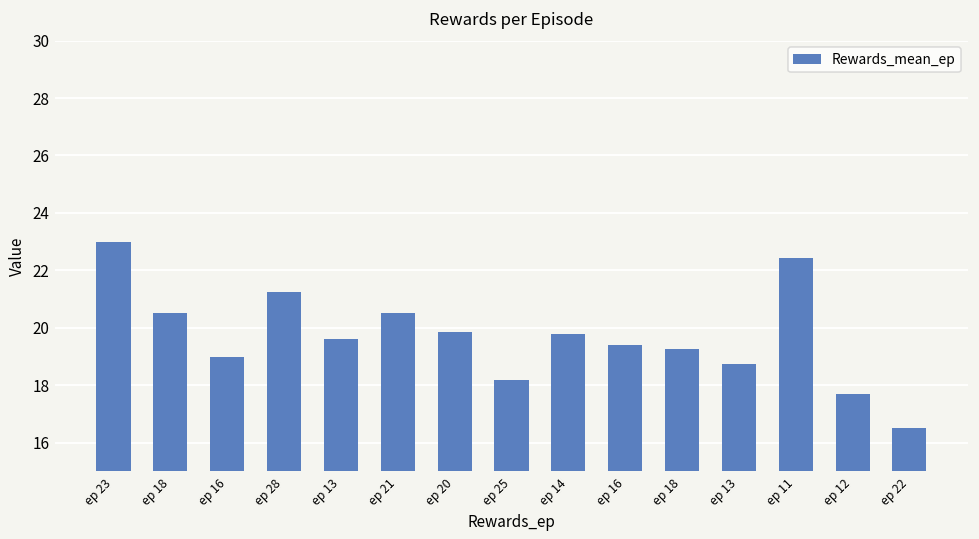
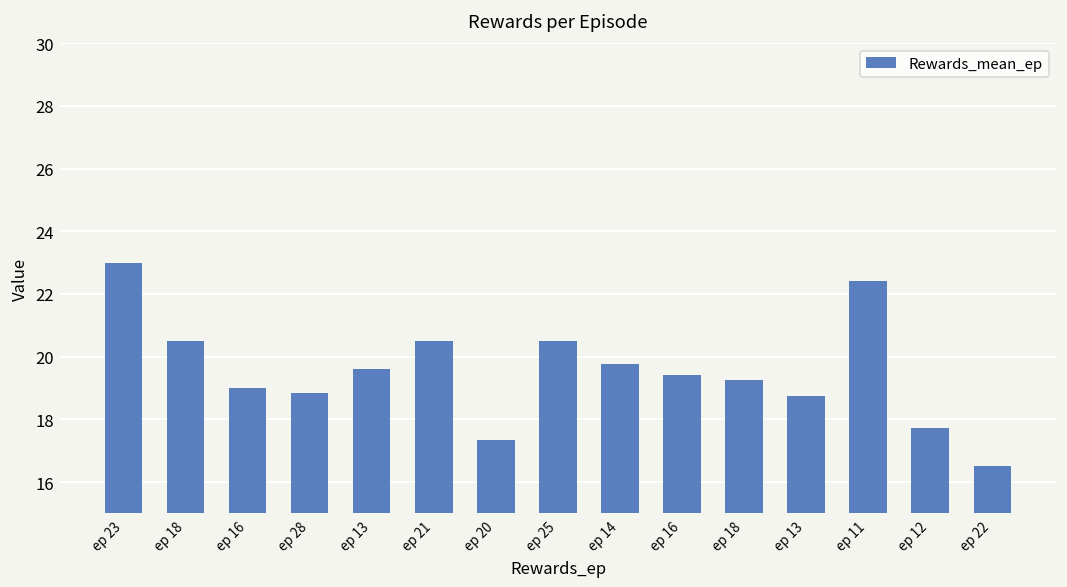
  {
    "ep 23": 23.0,
-   "ep 28": 21.3,
+   "ep 28": 18.9,
    "ep 21": 20.5,
-   "ep 20": 19.9,
-   "ep 25": 18.2,
+   "ep 20": 17.4,
+   "ep 25": 20.5,
    "ep 14": 19.8,
    "ep 11": 22.4,
    "ep 12": 17.7,
    "ep 22": 16.5
  }
